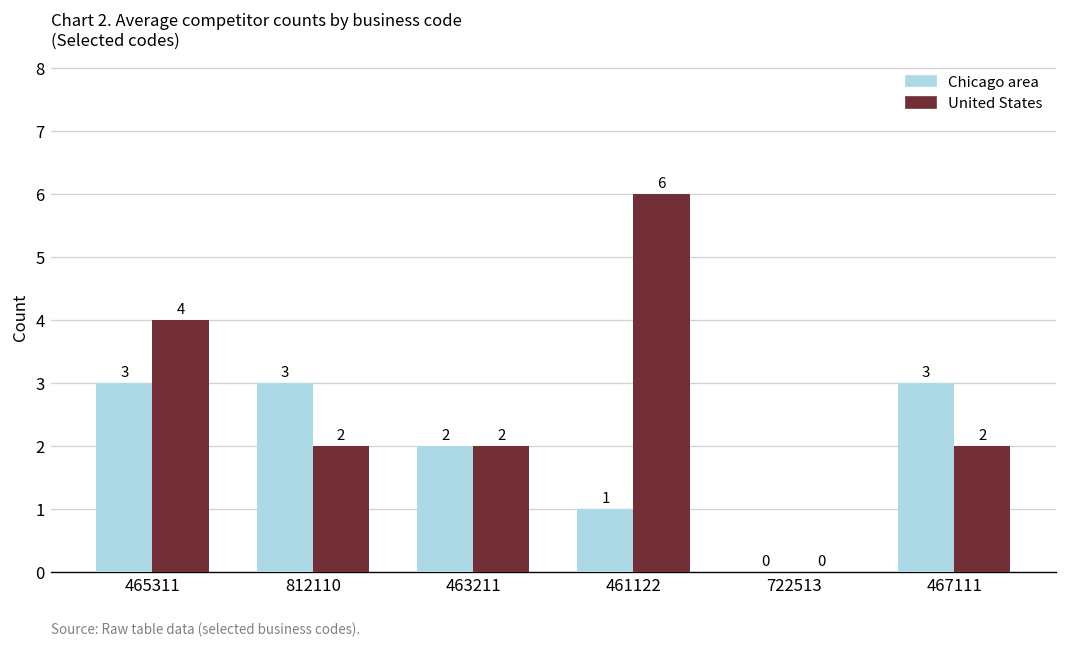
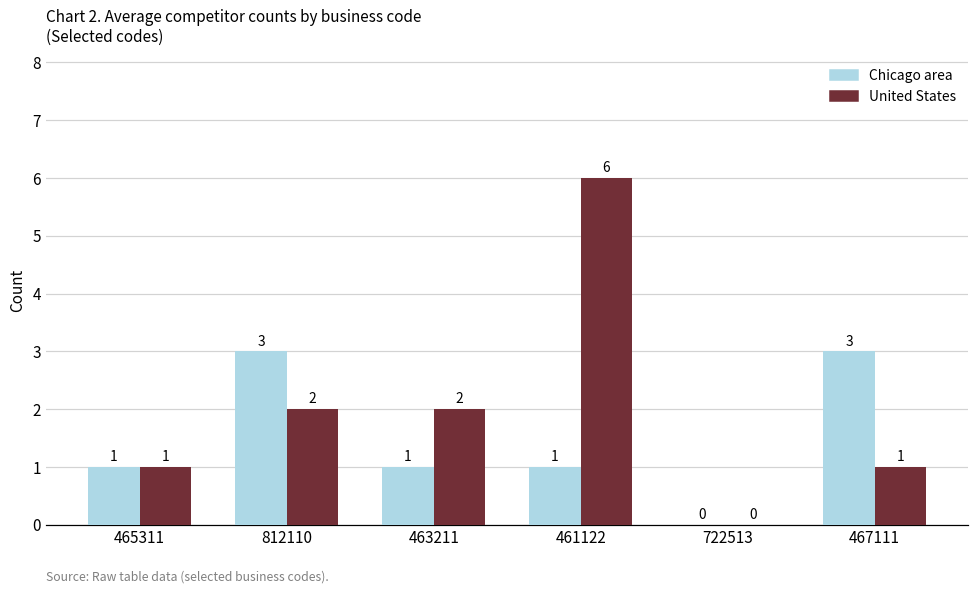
  {
    "Chicago area": {
-     "465311": 3,
+     "465311": 1,
      "812110": 3,
-     "463211": 2,
+     "463211": 1,
      "461122": 1,
      "722513": 0,
      "467111": 3
    },
    "United States": {
-     "465311": 4,
+     "465311": 1,
      "812110": 2,
      "463211": 2,
      "461122": 6,
      "722513": 0,
-     "467111": 2
+     "467111": 1
    }
  }
